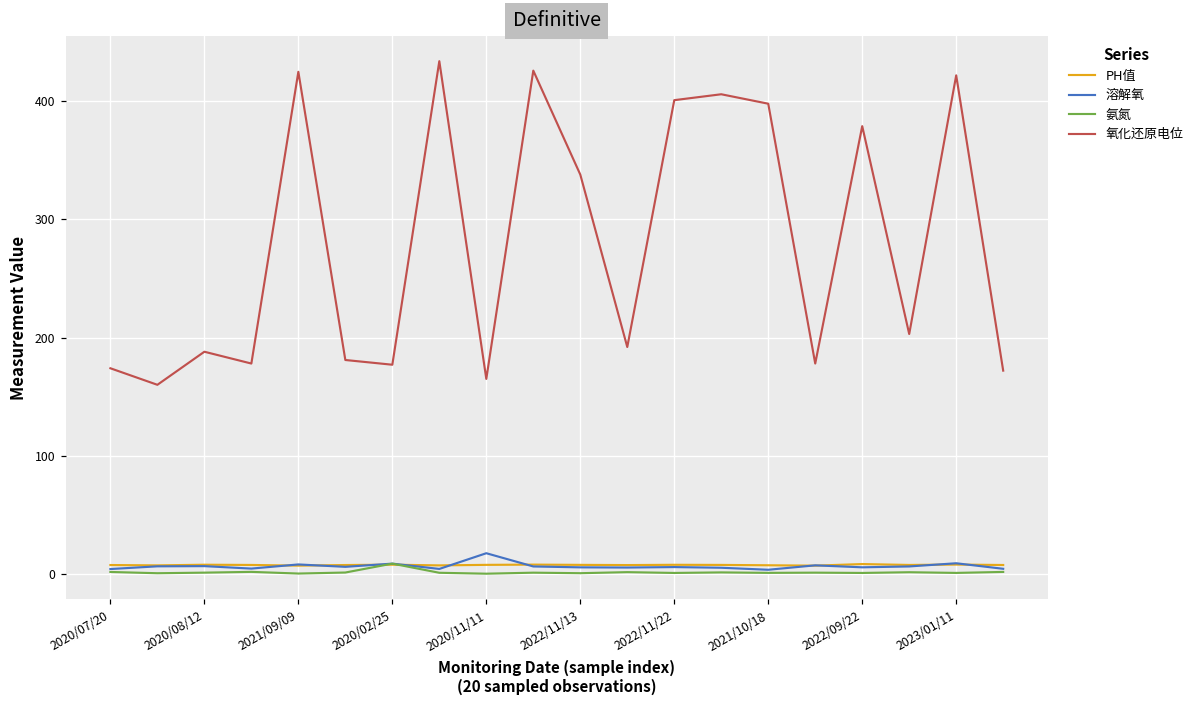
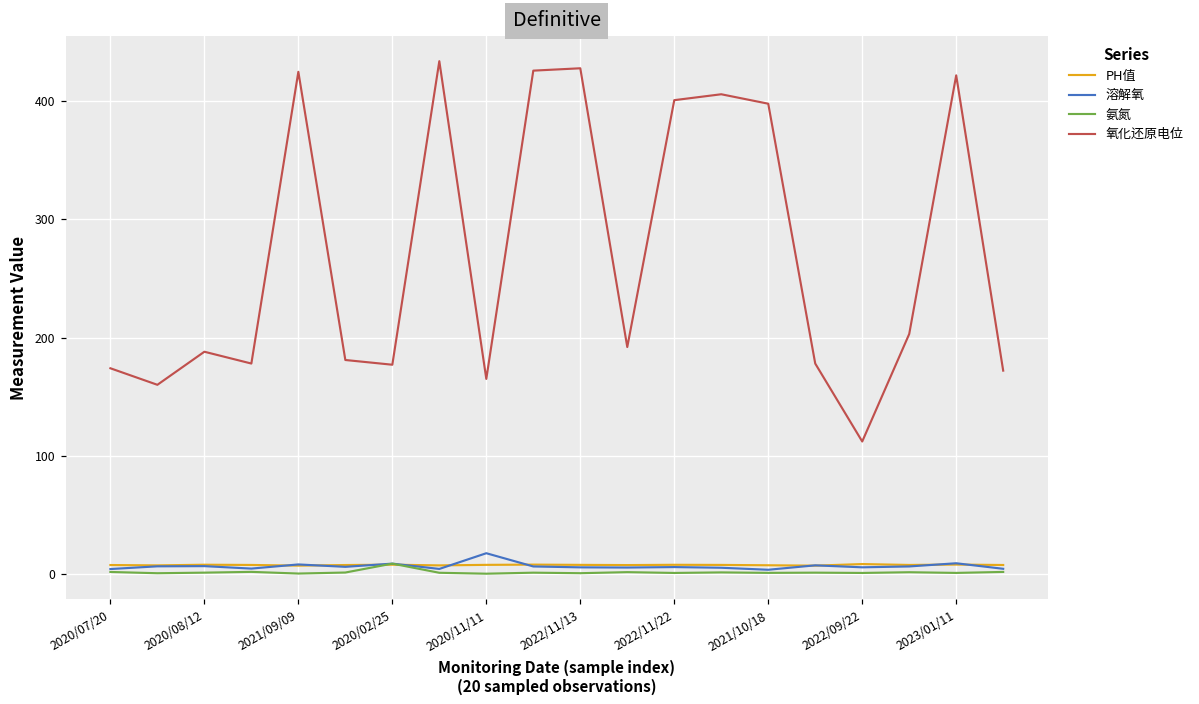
  {
    "PH值": {
      "2020/07/20": 7,
      "2020/11/11": 8,
      "2022/09/22": 8
    },
    "溶解氧": {
      "2020/07/20": 4,
      "2020/11/11": 17,
      "2022/09/22": 5
    },
    "氨氮": {
      "2020/07/20": 2,
      "2021/09/09": 0,
      "2020/11/11": 0,
      "2022/11/13": 0,
      "2022/11/22": 1,
      "2022/09/22": 1
    },
    "氧化还原电位": {
      "2020/07/20": 174,
      "2021/09/09": 425,
      "2020/02/25": 177,
      "2020/11/11": 165,
-     "2022/11/13": 338,
+     "2022/11/13": 428,
      "2022/11/22": 401,
-     "2022/09/22": 379
+     "2022/09/22": 112
    }
  }
